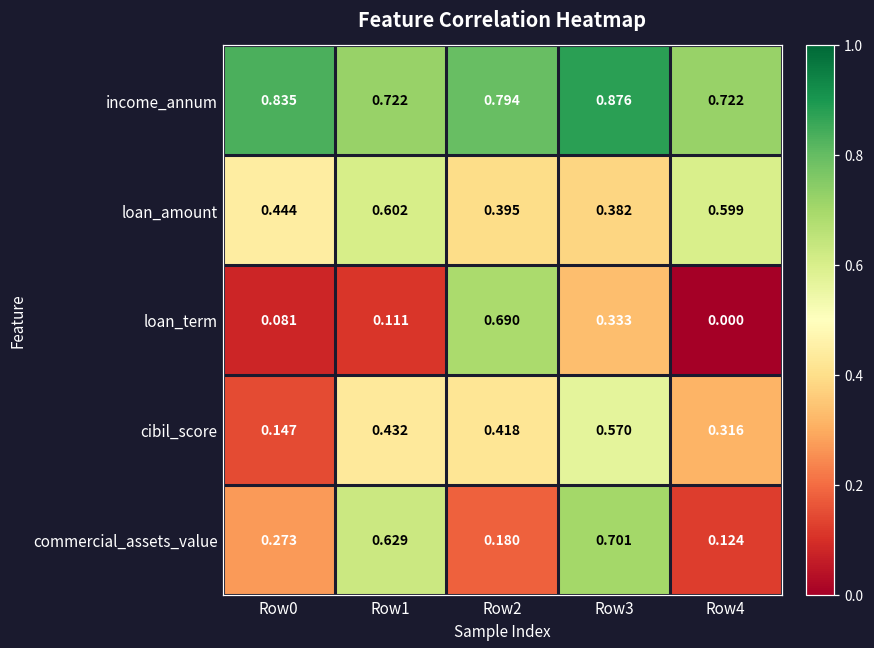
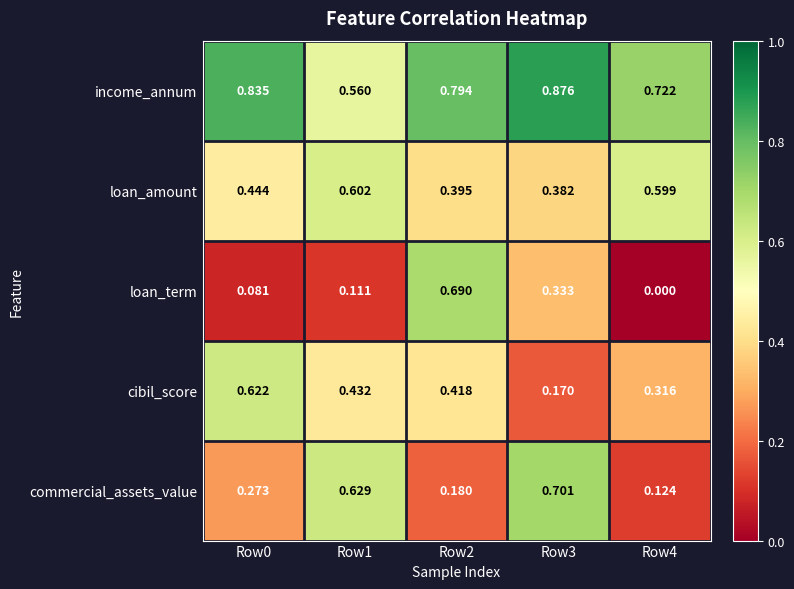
  {
    "income_annum": {
      "Row0": 0.835,
-     "Row1": 0.722,
+     "Row1": 0.560,
      "Row2": 0.794,
      "Row3": 0.876,
      "Row4": 0.722
    },
    "loan_amount": {
      "Row0": 0.444,
      "Row1": 0.602,
      "Row2": 0.395,
      "Row3": 0.382,
      "Row4": 0.599
    },
    "loan_term": {
      "Row0": 0.081,
      "Row1": 0.111,
      "Row2": 0.690,
      "Row3": 0.333,
      "Row4": 0.000
    },
    "cibil_score": {
-     "Row0": 0.147,
+     "Row0": 0.622,
      "Row1": 0.432,
      "Row2": 0.418,
-     "Row3": 0.570,
+     "Row3": 0.170,
      "Row4": 0.316
    },
    "commercial_assets_value": {
      "Row0": 0.273,
      "Row1": 0.629,
      "Row2": 0.180,
      "Row3": 0.701,
      "Row4": 0.124
    }
  }
